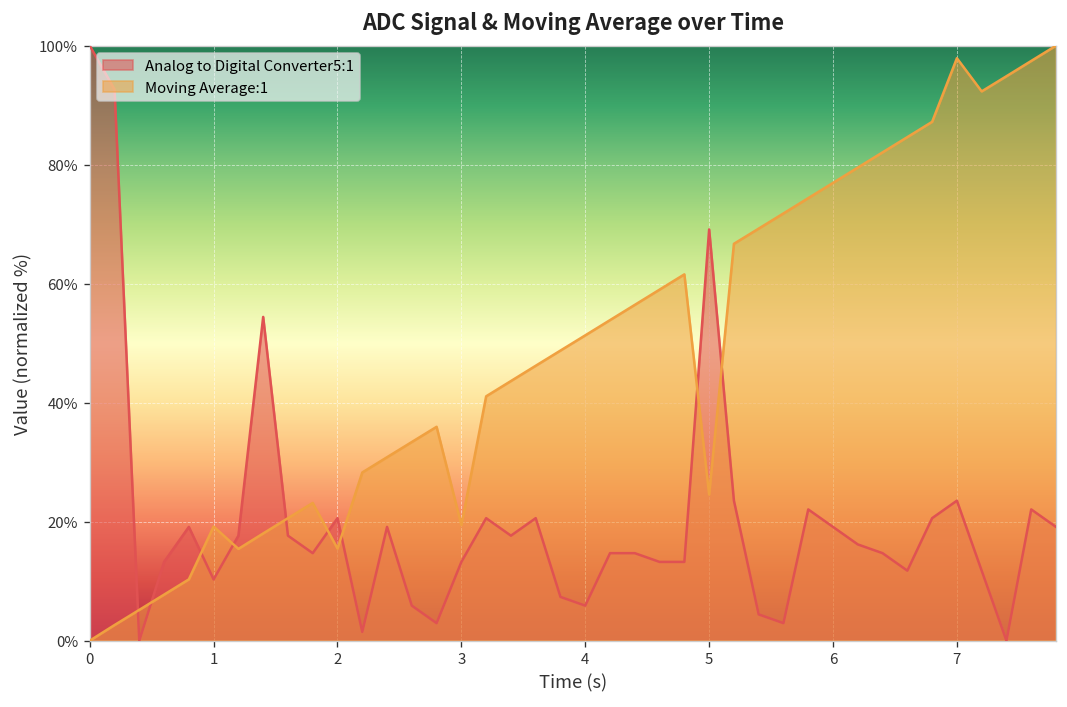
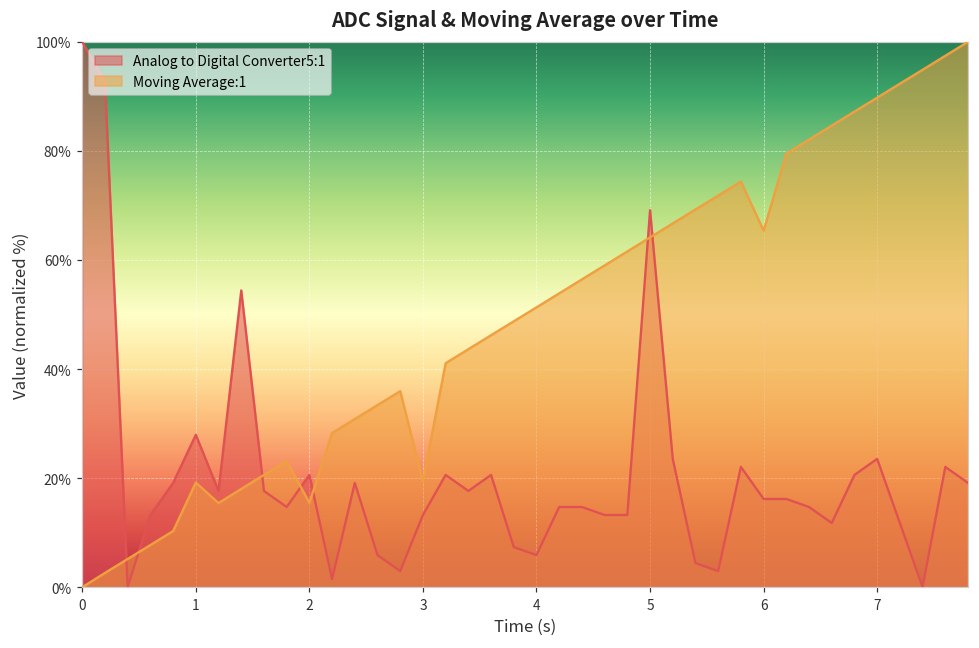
  {
    "Analog to Digital Converter5:1": {
      "0": "100%",
-     "1": "10%",
+     "1": "28%",
      "2": "21%",
      "3": "13%",
      "4": "6%",
      "5": "69%",
-     "6": "19%",
+     "6": "16%",
      "7": "24%"
    },
    "Moving Average:1": {
      "0": "0%",
      "1": "19%",
      "2": "15%",
      "3": "19%",
      "4": "51%",
-     "5": "25%",
-     "6": "77%",
-     "7": "98%"
+     "5": "64%",
+     "6": "65%",
+     "7": "90%"
    }
  }
